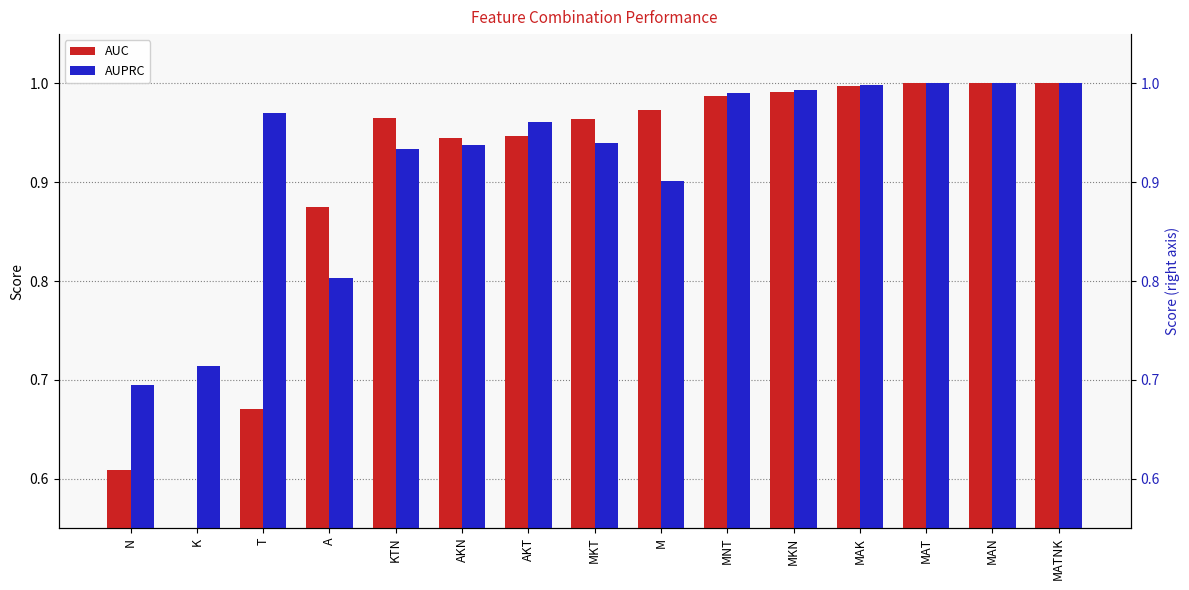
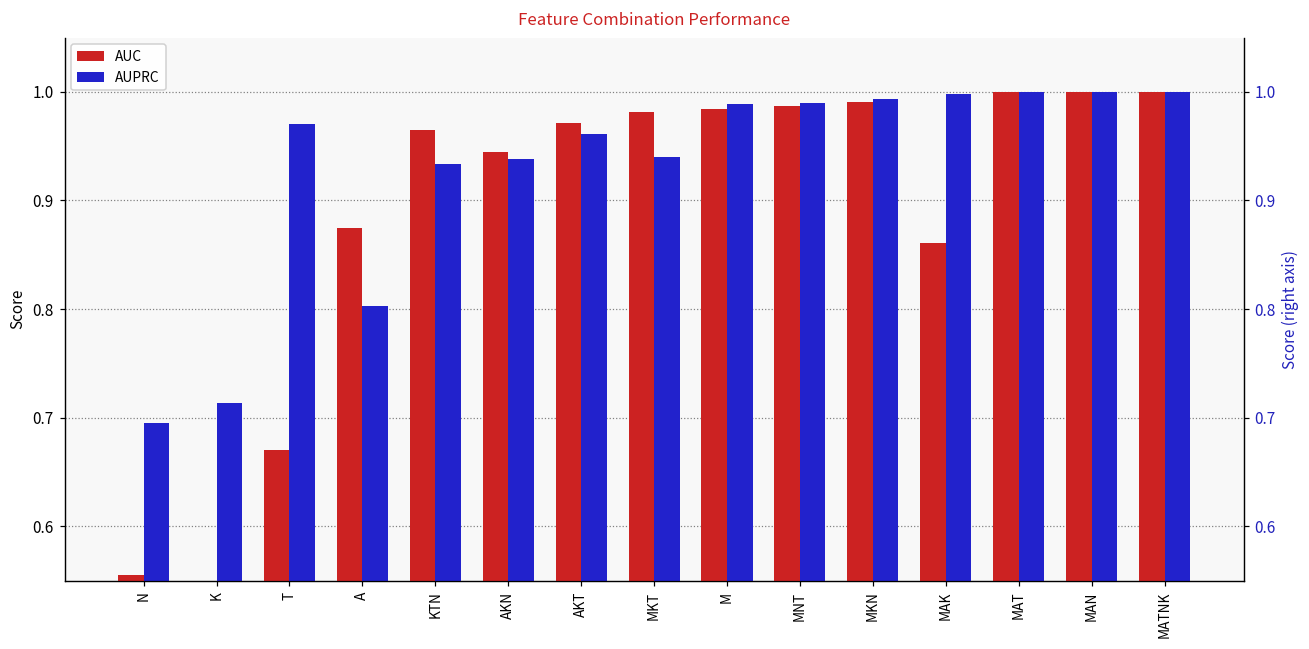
  {
    "AUC": {
-     "N": 0.61,
+     "N": 0.56,
      "T": 0.67,
      "A": 0.88,
      "KTN": 0.97,
      "AKN": 0.95,
-     "AKT": 0.95,
-     "MKT": 0.96,
-     "M": 0.97,
+     "AKT": 0.97,
+     "MKT": 0.98,
+     "M": 0.98,
      "MNT": 0.99,
      "MKN": 0.99,
-     "MAK": 1.00,
+     "MAK": 0.86,
      "MAT": 1.00,
      "MAN": 1.00,
      "MATNK": 1.00
    },
    "AUPRC": {
      "N": 0.70,
      "K": 0.71,
      "T": 0.97,
      "A": 0.80,
      "KTN": 0.93,
      "AKN": 0.94,
      "AKT": 0.96,
      "MKT": 0.94,
-     "M": 0.90,
+     "M": 0.99,
      "MNT": 0.99,
      "MKN": 0.99,
      "MAK": 1.00,
      "MAT": 1.00,
      "MAN": 1.00,
      "MATNK": 1.00
    }
  }
